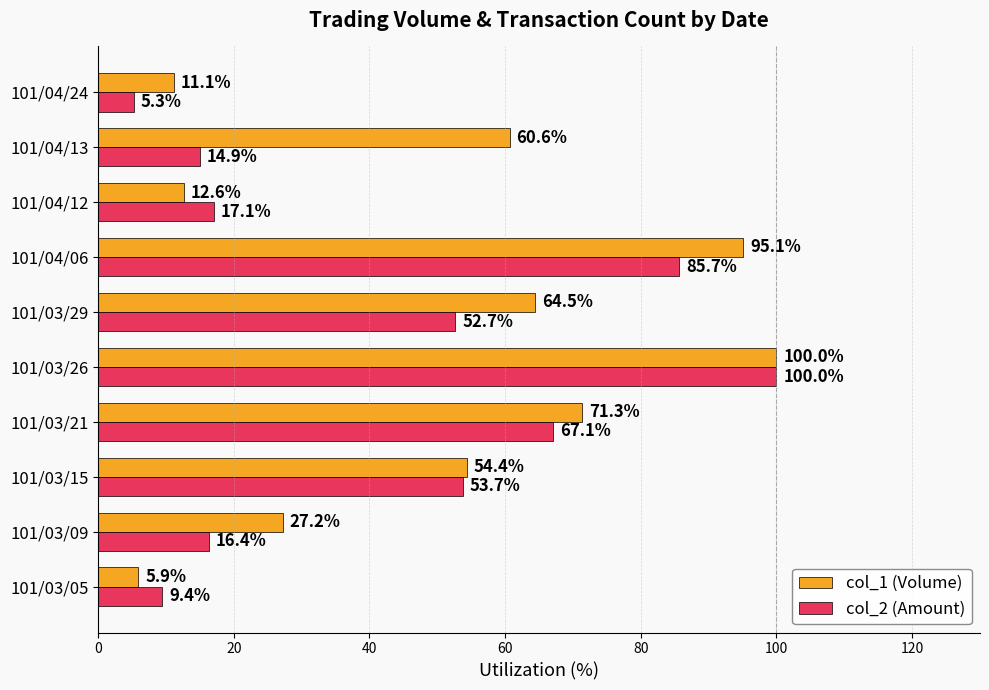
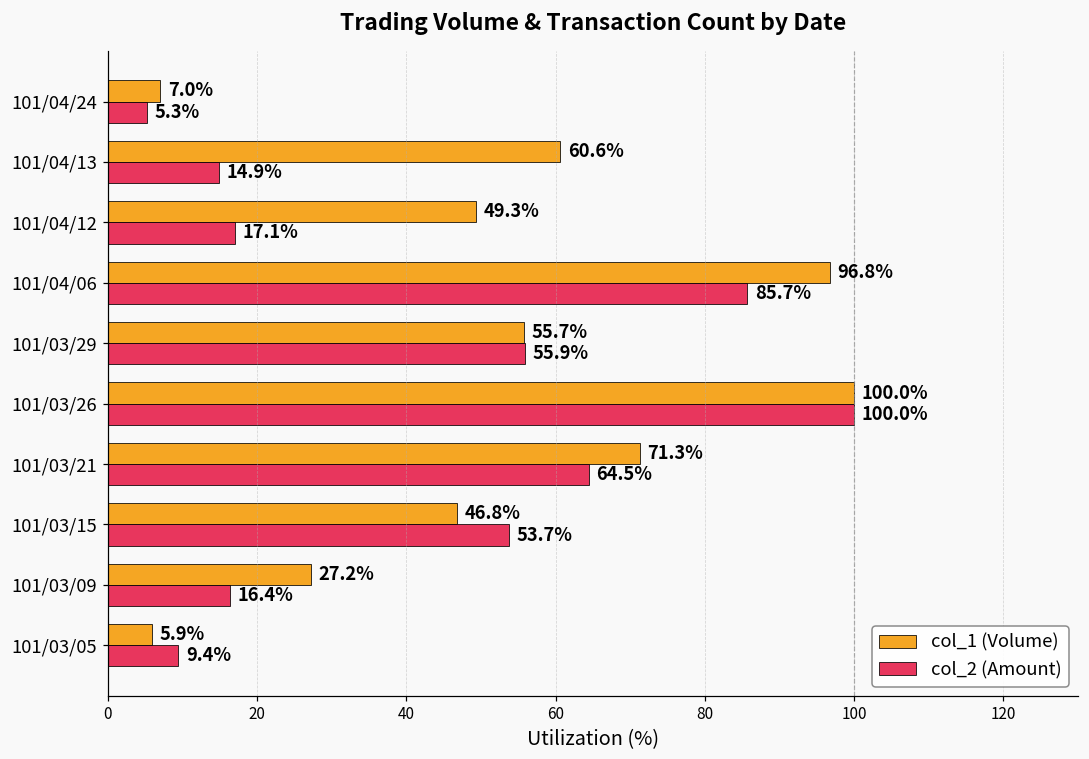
  {
    "col_1 (Volume)": {
-     "101/04/24": "11.1%",
+     "101/04/24": "7.0%",
      "101/04/13": "60.6%",
-     "101/04/12": "12.6%",
-     "101/04/06": "95.1%",
-     "101/03/29": "64.5%",
+     "101/04/12": "49.3%",
+     "101/04/06": "96.8%",
+     "101/03/29": "55.7%",
      "101/03/26": "100.0%",
      "101/03/21": "71.3%",
-     "101/03/15": "54.4%",
+     "101/03/15": "46.8%",
      "101/03/09": "27.2%",
      "101/03/05": "5.9%"
    },
    "col_2 (Amount)": {
      "101/04/24": "5.3%",
      "101/04/13": "14.9%",
      "101/04/12": "17.1%",
      "101/04/06": "85.7%",
-     "101/03/29": "52.7%",
+     "101/03/29": "55.9%",
      "101/03/26": "100.0%",
-     "101/03/21": "67.1%",
+     "101/03/21": "64.5%",
      "101/03/15": "53.7%",
      "101/03/09": "16.4%",
      "101/03/05": "9.4%"
    }
  }
